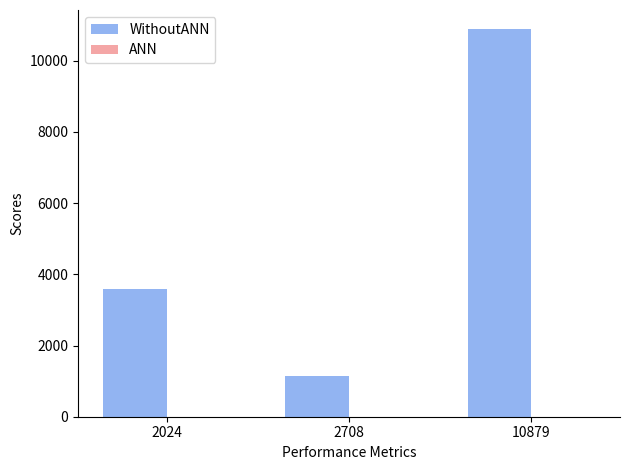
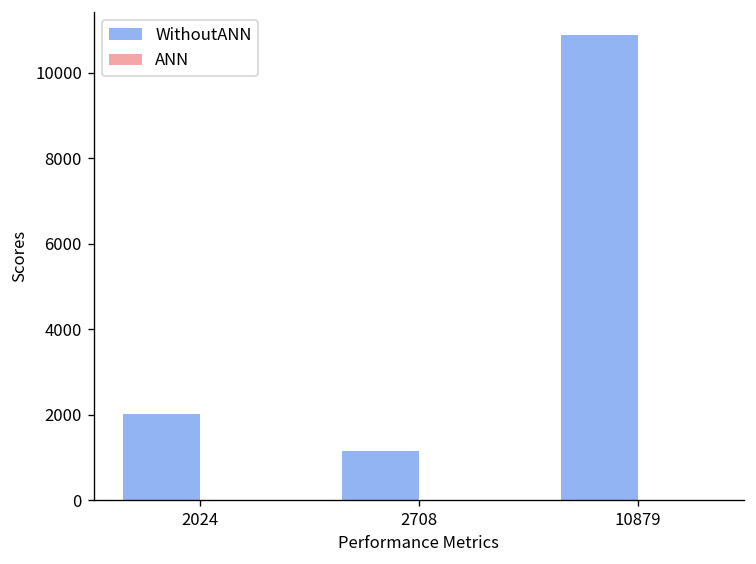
  {
    "WithoutANN": {
-     "2024": 3600,
+     "2024": 2000,
      "2708": 1200,
      "10879": 10900
    }
  }
